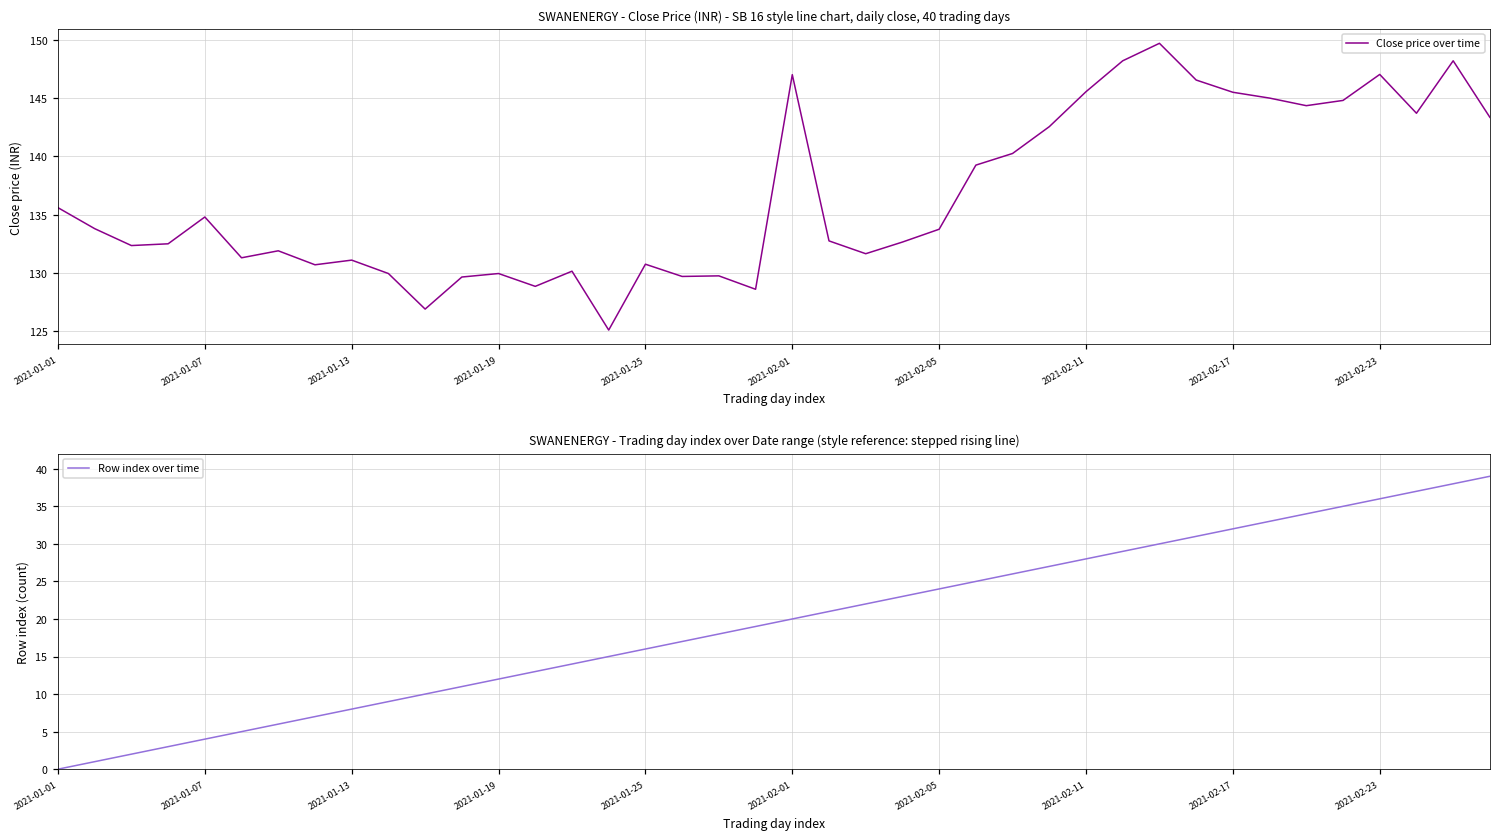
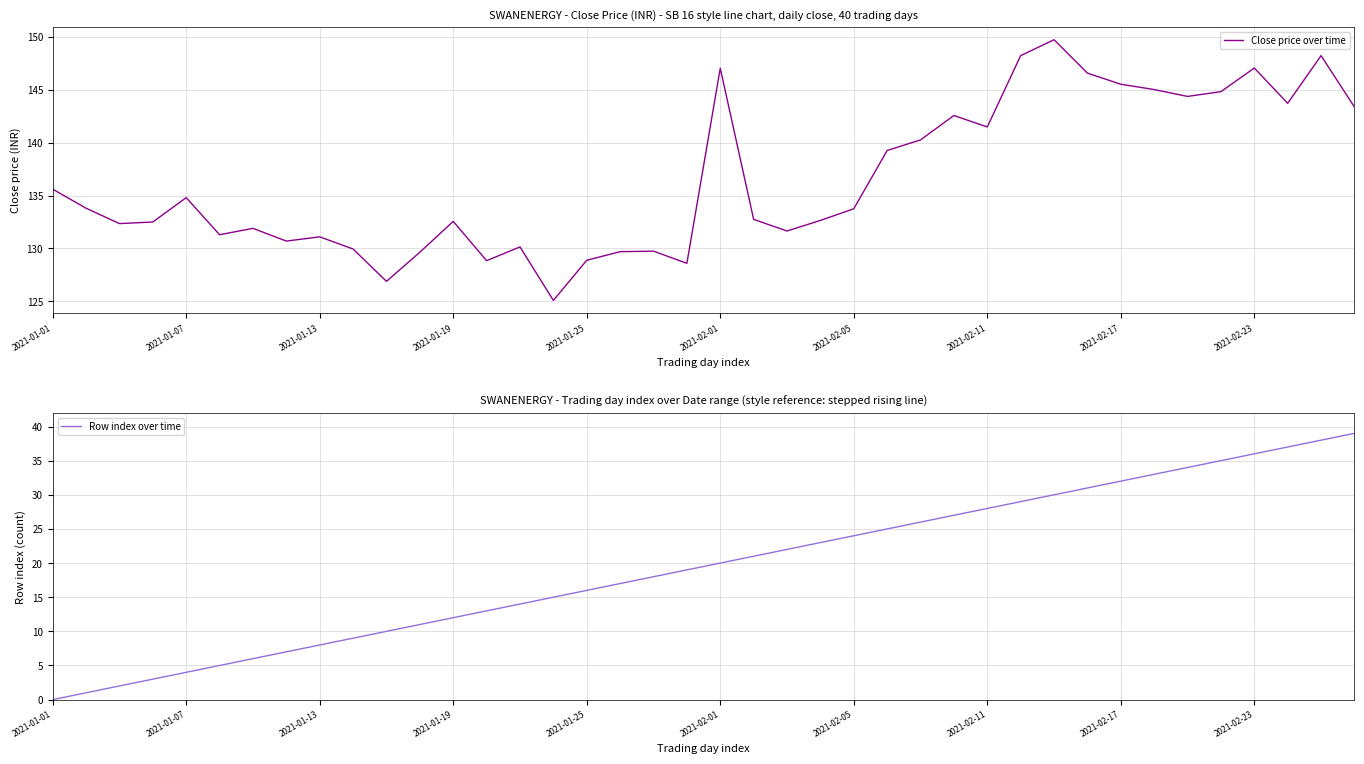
  {
    "SWANENERGY - Close Price (INR) - SB 16 style line chart, daily close, 40 trading days": {
      "2021-01-01": 135.6,
      "2021-01-07": 134.8,
      "2021-01-13": 131.1,
-     "2021-01-19": 130.0,
-     "2021-01-25": 130.8,
+     "2021-01-19": 132.6,
+     "2021-01-25": 128.9,
      "2021-02-01": 147.0,
      "2021-02-05": 133.8,
-     "2021-02-11": 145.6,
+     "2021-02-11": 141.5,
      "2021-02-17": 145.5,
      "2021-02-23": 147.0
    },
    "SWANENERGY - Trading day index over Date range (style reference: stepped rising line)": {
      "2021-01-01": 0,
      "2021-01-07": 4,
      "2021-01-13": 8,
      "2021-01-19": 12,
      "2021-01-25": 16,
      "2021-02-01": 20,
      "2021-02-05": 24,
      "2021-02-11": 28,
      "2021-02-17": 32,
      "2021-02-23": 36
    }
  }
